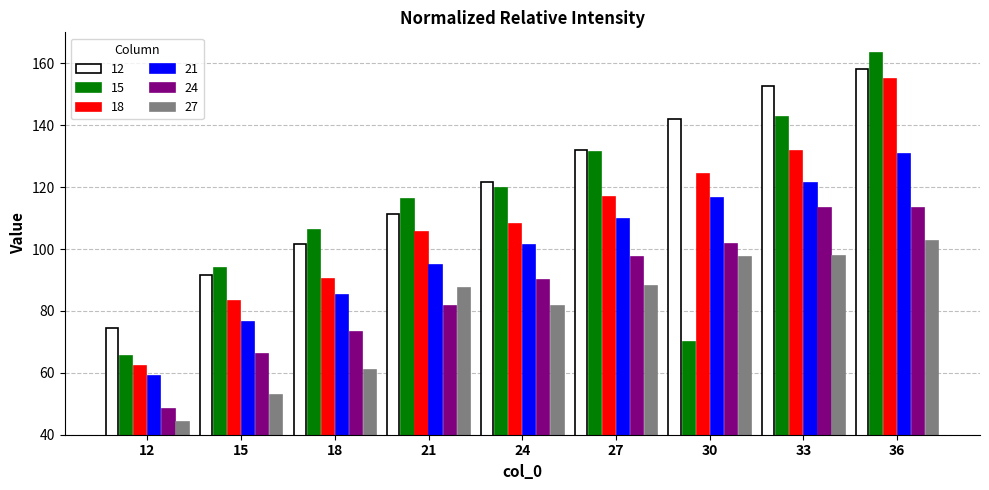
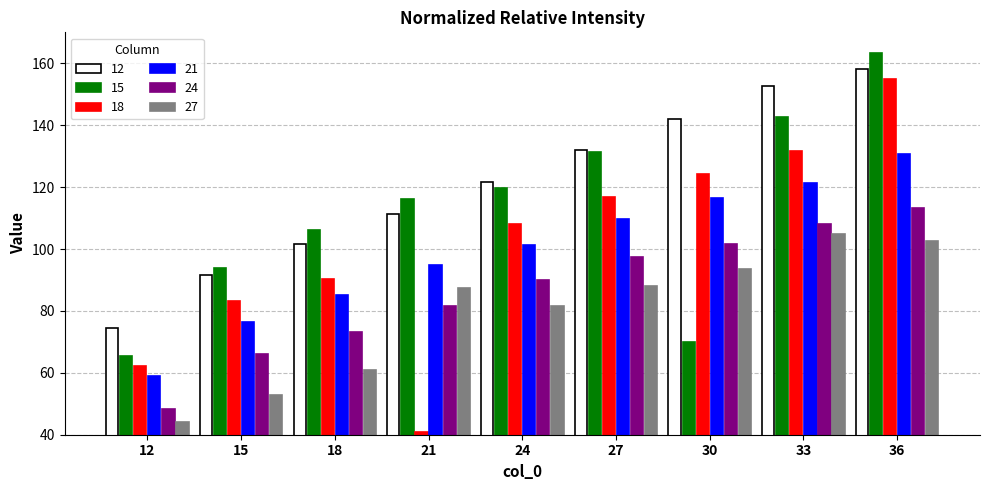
  {
    "12": {
      "12": 75,
      "15": 92,
      "18": 102,
      "21": 111,
      "24": 122,
      "27": 132,
      "30": 142,
      "33": 153,
      "36": 158
    },
    "15": {
      "12": 66,
      "15": 94,
      "18": 106,
      "21": 116,
      "24": 120,
      "27": 131,
      "30": 70,
      "33": 143,
      "36": 163
    },
    "18": {
      "12": 62,
      "15": 83,
      "18": 90,
-     "21": 105,
+     "21": 41,
      "24": 108,
      "27": 117,
      "30": 124,
      "33": 132,
      "36": 155
    },
    "21": {
      "12": 59,
      "15": 76,
      "18": 85,
      "21": 95,
      "24": 101,
      "27": 110,
      "30": 116,
      "33": 121,
      "36": 131
    },
    "24": {
      "12": 48,
      "15": 66,
      "18": 73,
      "21": 82,
      "24": 90,
      "27": 97,
      "30": 102,
-     "33": 113,
+     "33": 108,
      "36": 113
    },
    "27": {
      "12": 44,
      "15": 53,
      "18": 61,
      "21": 87,
      "24": 82,
      "27": 88,
-     "30": 97,
-     "33": 98,
+     "30": 94,
+     "33": 105,
      "36": 103
    }
  }
